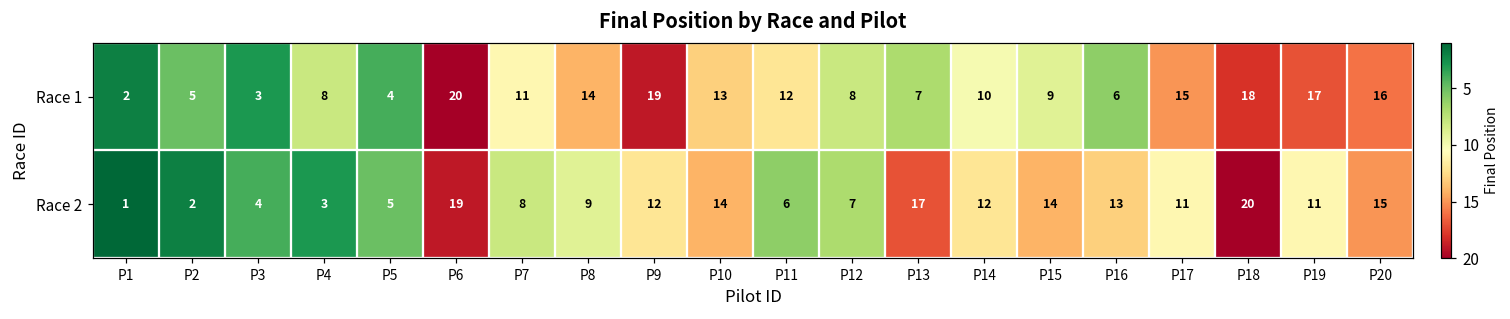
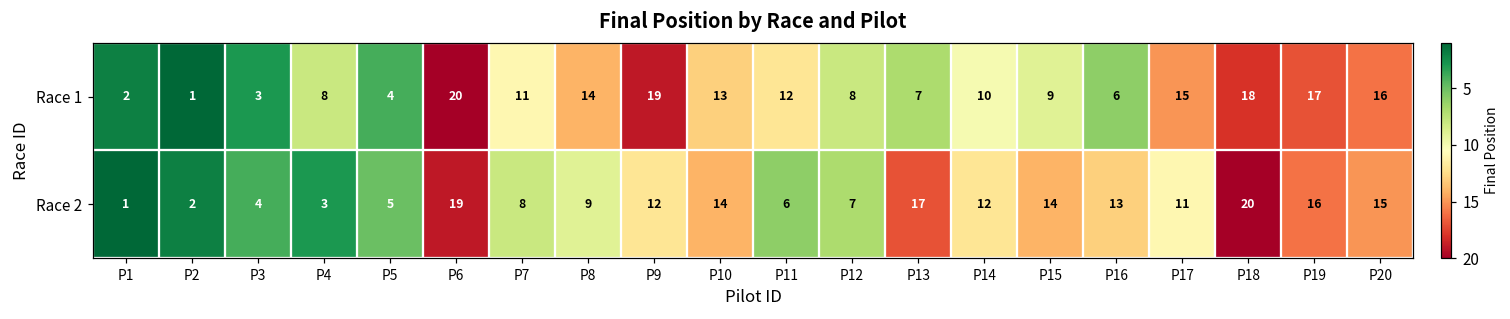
  {
    "Race 1": {
      "P1": 2,
-     "P2": 5,
+     "P2": 1,
      "P3": 3,
      "P4": 8,
      "P5": 4,
      "P6": 20,
      "P7": 11,
      "P8": 14,
      "P9": 19,
      "P10": 13,
      "P11": 12,
      "P12": 8,
      "P13": 7,
      "P14": 10,
      "P15": 9,
      "P16": 6,
      "P17": 15,
      "P18": 18,
      "P19": 17,
      "P20": 16
    },
    "Race 2": {
      "P1": 1,
      "P2": 2,
      "P3": 4,
      "P4": 3,
      "P5": 5,
      "P6": 19,
      "P7": 8,
      "P8": 9,
      "P9": 12,
      "P10": 14,
      "P11": 6,
      "P12": 7,
      "P13": 17,
      "P14": 12,
      "P15": 14,
      "P16": 13,
      "P17": 11,
      "P18": 20,
-     "P19": 11,
+     "P19": 16,
      "P20": 15
    }
  }
